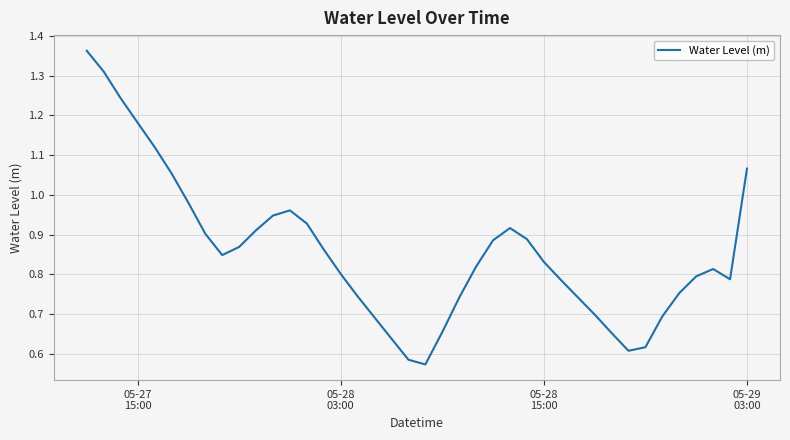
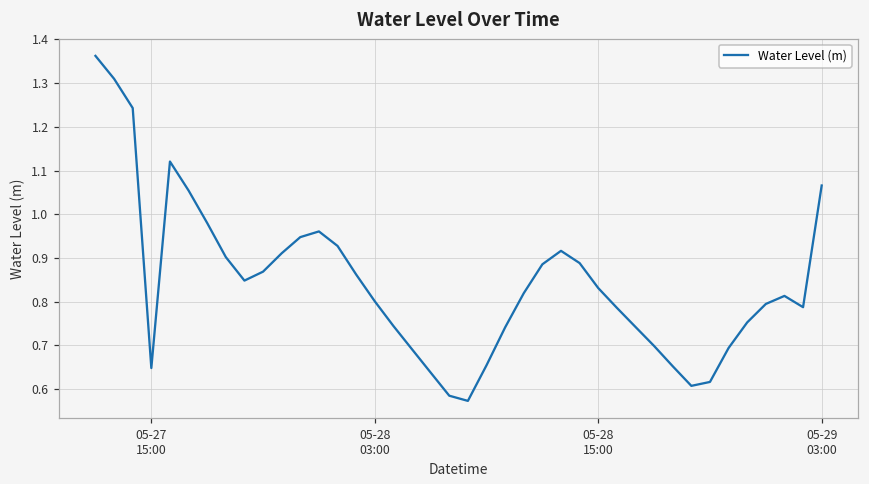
  {
-   "05-27 15:00": 1.18,
+   "05-27 15:00": 0.65,
    "05-28 03:00": 0.80,
    "05-28 15:00": 0.83,
    "05-29 03:00": 1.07
  }
